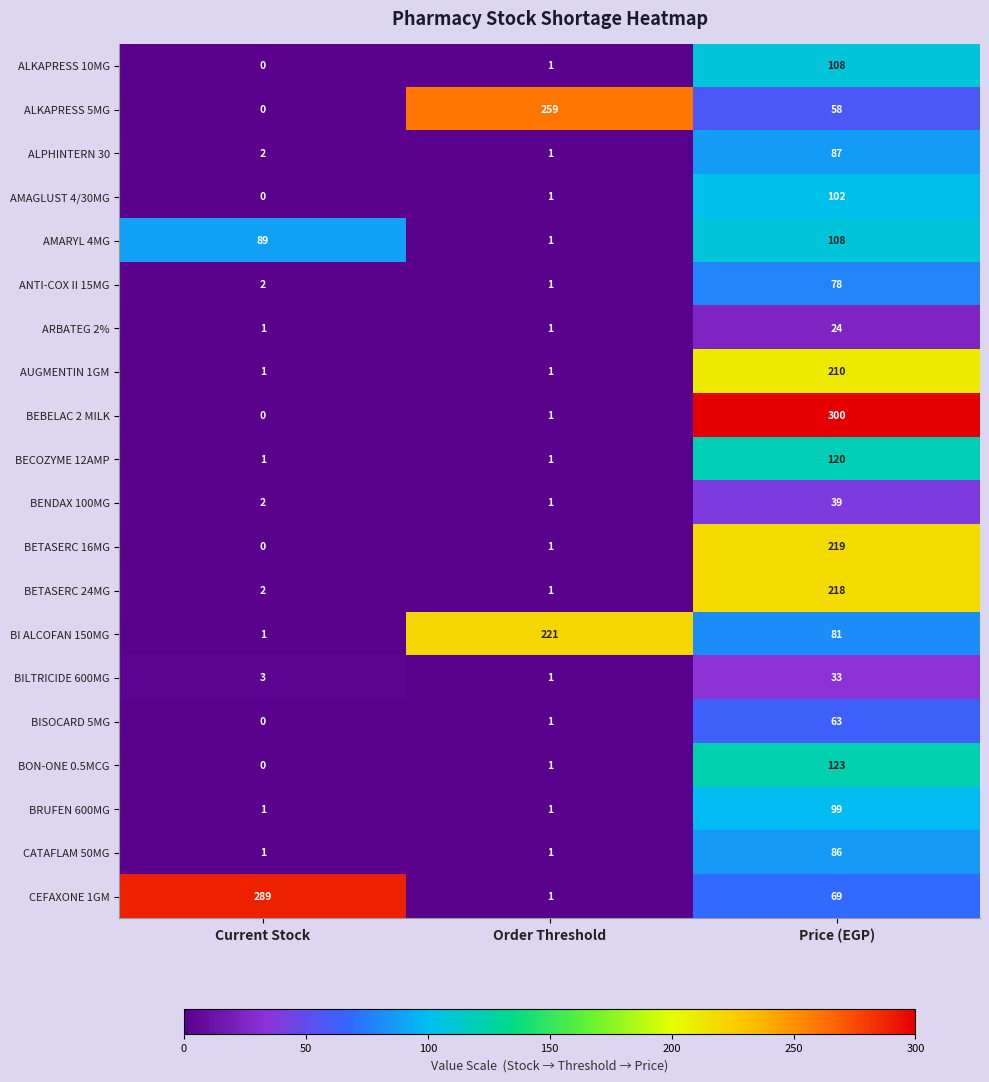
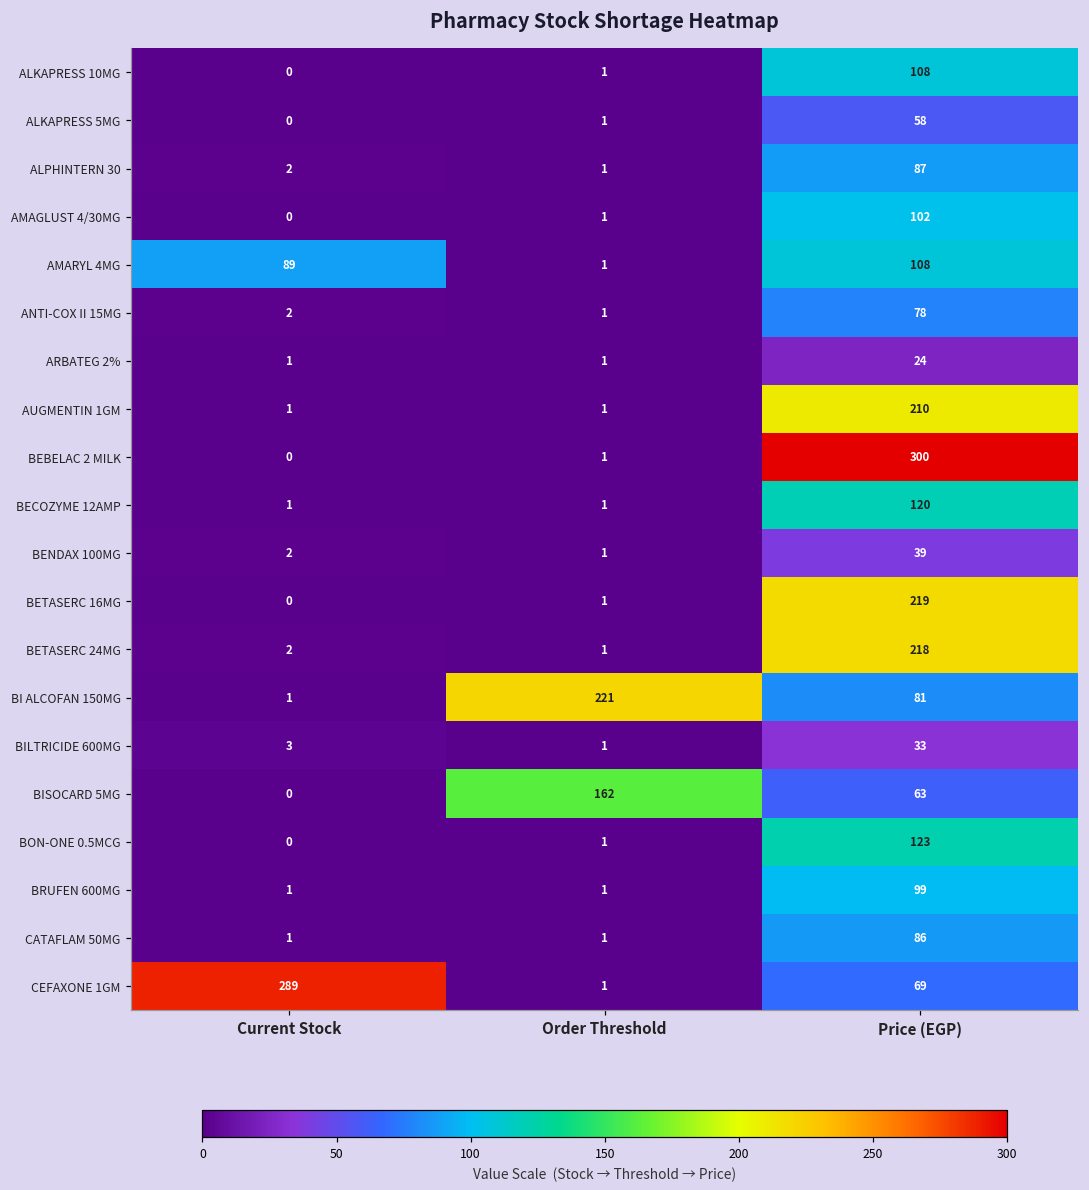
  {
    "ALKAPRESS 10MG": {
      "Current Stock": 0,
      "Order Threshold": 1,
      "Price (EGP)": 108
    },
    "ALKAPRESS 5MG": {
      "Current Stock": 0,
-     "Order Threshold": 259,
+     "Order Threshold": 1,
      "Price (EGP)": 58
    },
    "ALPHINTERN 30": {
      "Current Stock": 2,
      "Order Threshold": 1,
      "Price (EGP)": 87
    },
    "AMAGLUST 4/30MG": {
      "Current Stock": 0,
      "Order Threshold": 1,
      "Price (EGP)": 102
    },
    "AMARYL 4MG": {
      "Current Stock": 89,
      "Order Threshold": 1,
      "Price (EGP)": 108
    },
    "ANTI-COX II 15MG": {
      "Current Stock": 2,
      "Order Threshold": 1,
      "Price (EGP)": 78
    },
    "ARBATEG 2%": {
      "Current Stock": 1,
      "Order Threshold": 1,
      "Price (EGP)": 24
    },
    "AUGMENTIN 1GM": {
      "Current Stock": 1,
      "Order Threshold": 1,
      "Price (EGP)": 210
    },
    "BEBELAC 2 MILK": {
      "Current Stock": 0,
      "Order Threshold": 1,
      "Price (EGP)": 300
    },
    "BECOZYME 12AMP": {
      "Current Stock": 1,
      "Order Threshold": 1,
      "Price (EGP)": 120
    },
    "BENDAX 100MG": {
      "Current Stock": 2,
      "Order Threshold": 1,
      "Price (EGP)": 39
    },
    "BETASERC 16MG": {
      "Current Stock": 0,
      "Order Threshold": 1,
      "Price (EGP)": 219
    },
    "BETASERC 24MG": {
      "Current Stock": 2,
      "Order Threshold": 1,
      "Price (EGP)": 218
    },
    "BI ALCOFAN 150MG": {
      "Current Stock": 1,
      "Order Threshold": 221,
      "Price (EGP)": 81
    },
    "BILTRICIDE 600MG": {
      "Current Stock": 3,
      "Order Threshold": 1,
      "Price (EGP)": 33
    },
    "BISOCARD 5MG": {
      "Current Stock": 0,
-     "Order Threshold": 1,
+     "Order Threshold": 162,
      "Price (EGP)": 63
    },
    "BON-ONE 0.5MCG": {
      "Current Stock": 0,
      "Order Threshold": 1,
      "Price (EGP)": 123
    },
    "BRUFEN 600MG": {
      "Current Stock": 1,
      "Order Threshold": 1,
      "Price (EGP)": 99
    },
    "CATAFLAM 50MG": {
      "Current Stock": 1,
      "Order Threshold": 1,
      "Price (EGP)": 86
    },
    "CEFAXONE 1GM": {
      "Current Stock": 289,
      "Order Threshold": 1,
      "Price (EGP)": 69
    }
  }
